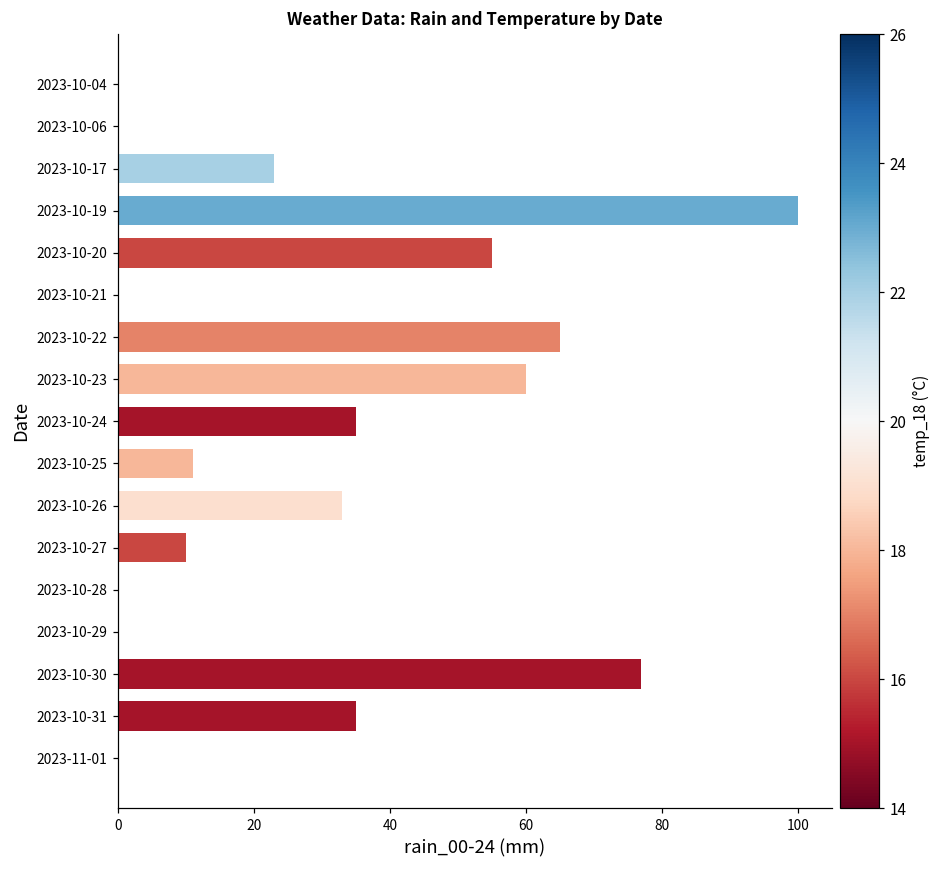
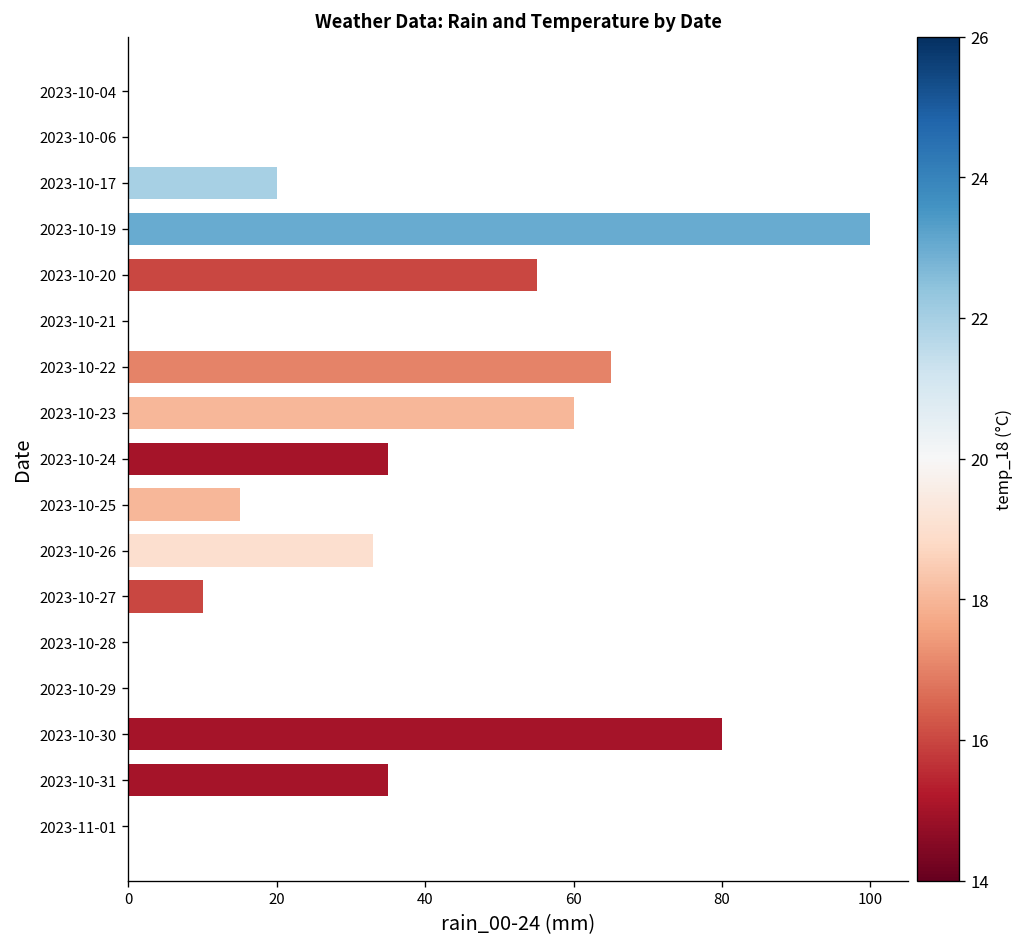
  {
    "2023-10-04": 0,
    "2023-10-06": 0,
-   "2023-10-17": 23,
+   "2023-10-17": 20,
    "2023-10-19": 100,
    "2023-10-20": 55,
    "2023-10-21": 0,
    "2023-10-22": 65,
    "2023-10-23": 60,
    "2023-10-24": 35,
-   "2023-10-25": 11,
+   "2023-10-25": 15,
    "2023-10-26": 33,
    "2023-10-27": 10,
    "2023-10-28": 0,
    "2023-10-29": 0,
-   "2023-10-30": 77,
+   "2023-10-30": 80,
    "2023-10-31": 35,
    "2023-11-01": 0
  }
